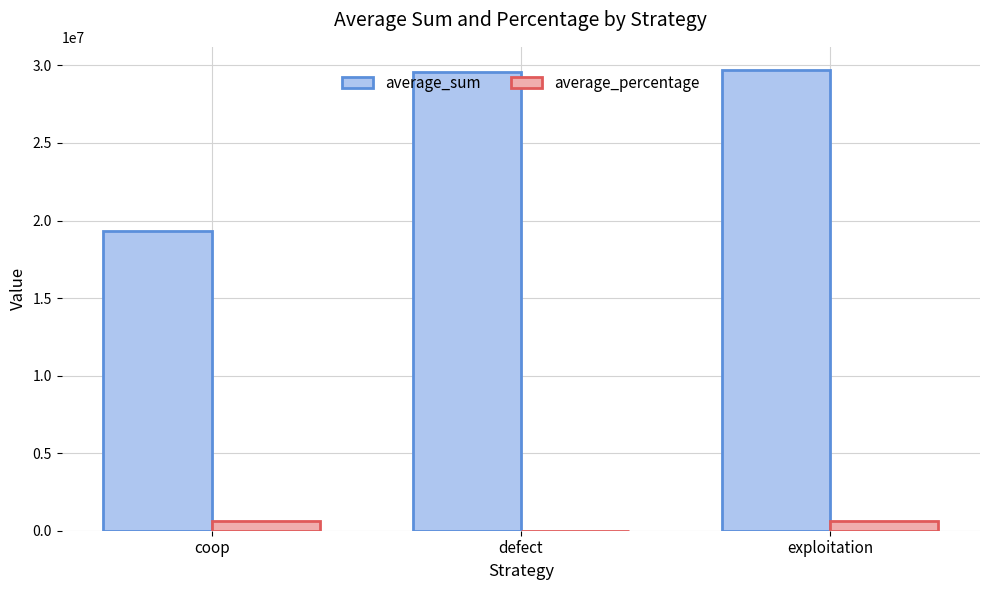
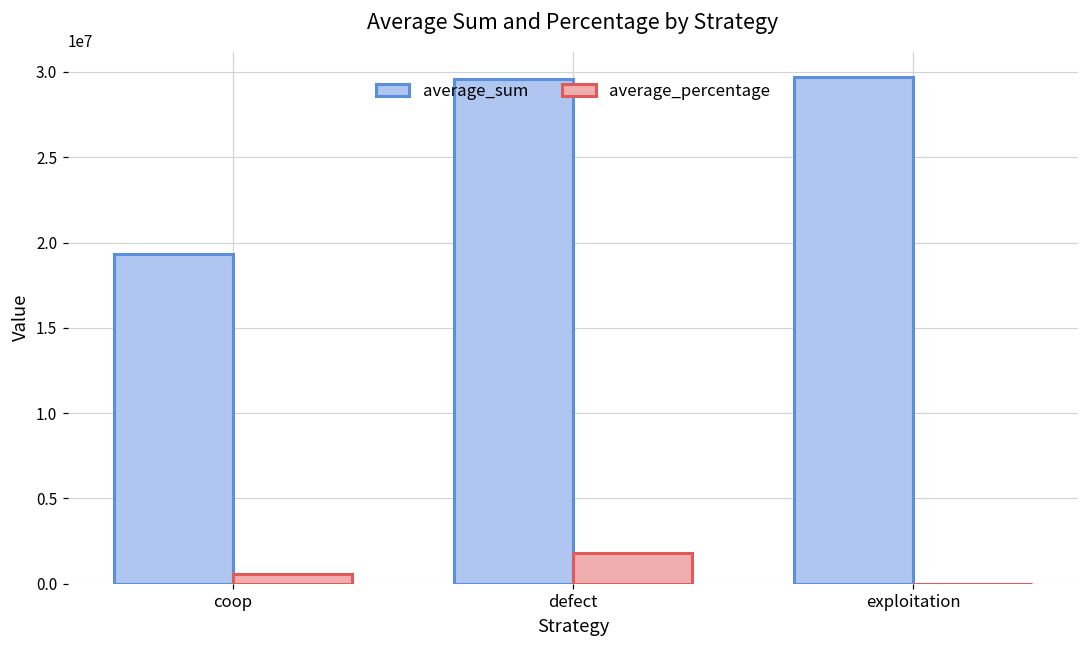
  {
    "average_sum": {
      "coop": 19300000,
      "defect": 29600000,
      "exploitation": 29700000
    },
    "average_percentage": {
      "coop": 600000,
-     "defect": 0,
-     "exploitation": 700000
+     "defect": 1800000,
+     "exploitation": 0
    }
  }
